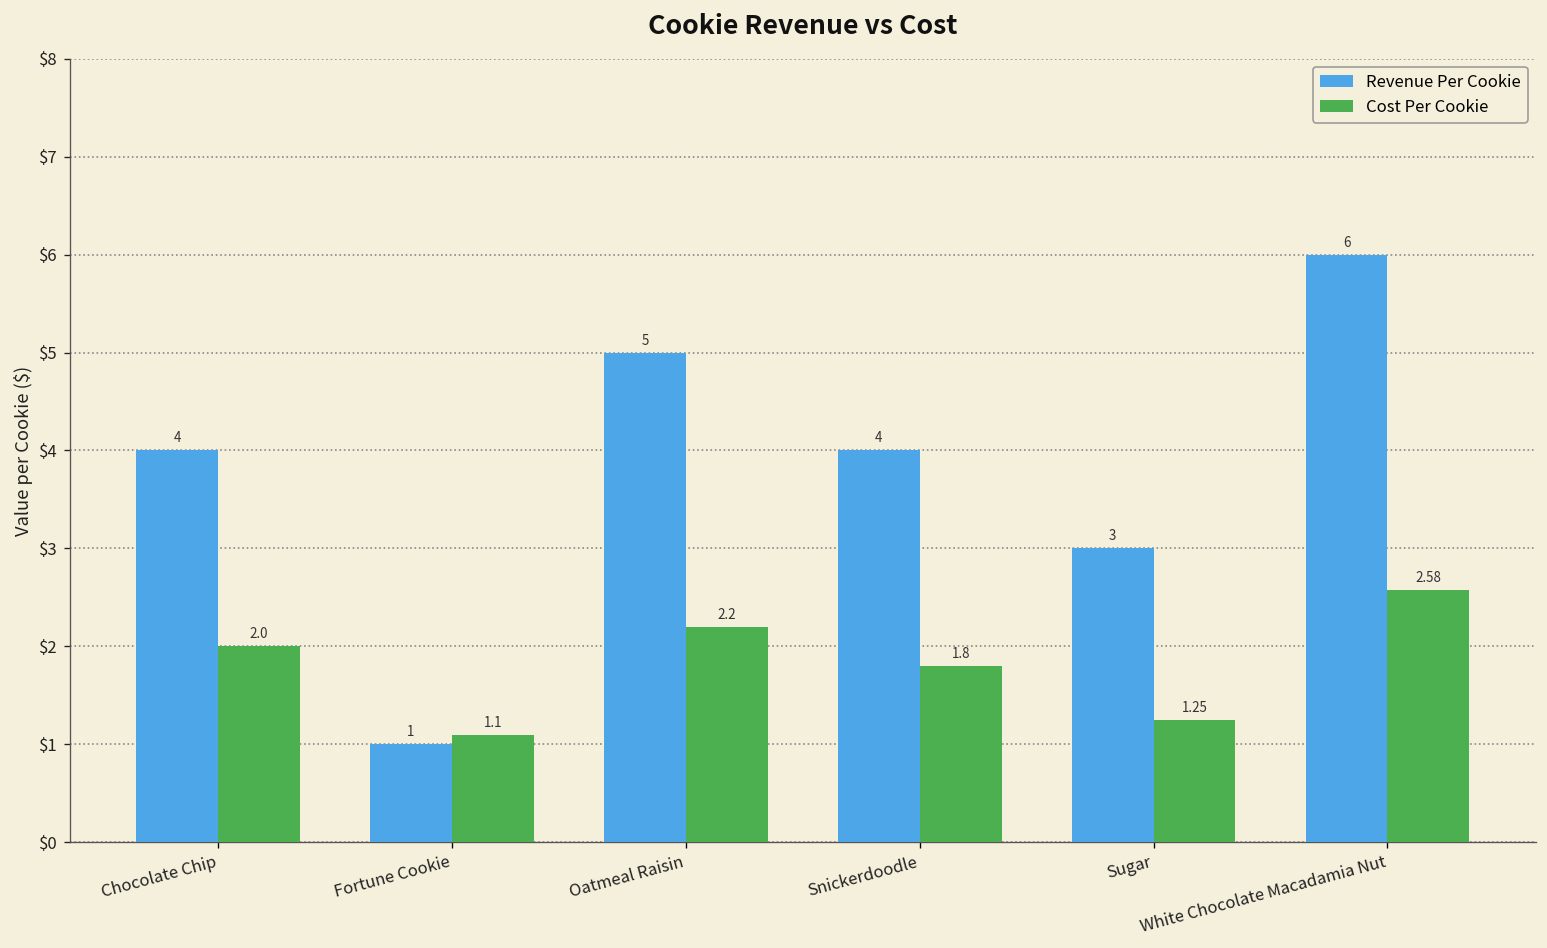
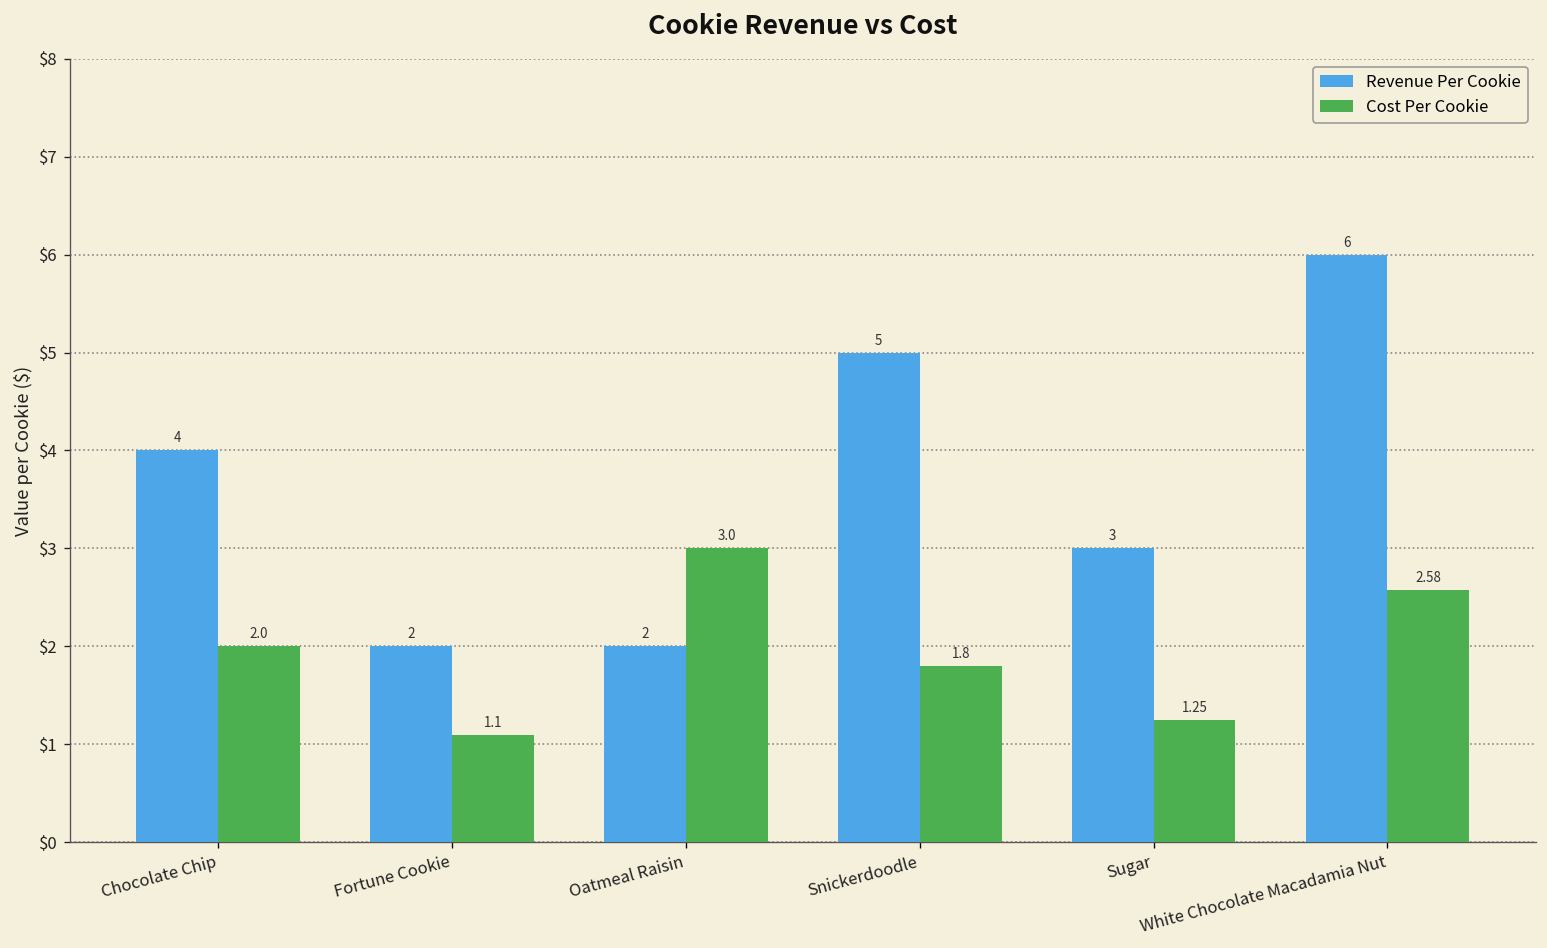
  {
    "Revenue Per Cookie": {
      "Chocolate Chip": 4,
-     "Fortune Cookie": 1,
-     "Oatmeal Raisin": 5,
-     "Snickerdoodle": 4,
+     "Fortune Cookie": 2,
+     "Oatmeal Raisin": 2,
+     "Snickerdoodle": 5,
      "Sugar": 3,
      "White Chocolate Macadamia Nut": 6
    },
    "Cost Per Cookie": {
      "Chocolate Chip": 2.0,
      "Fortune Cookie": 1.1,
-     "Oatmeal Raisin": 2.2,
+     "Oatmeal Raisin": 3.0,
      "Snickerdoodle": 1.8,
      "Sugar": 1.25,
      "White Chocolate Macadamia Nut": 2.58
    }
  }
